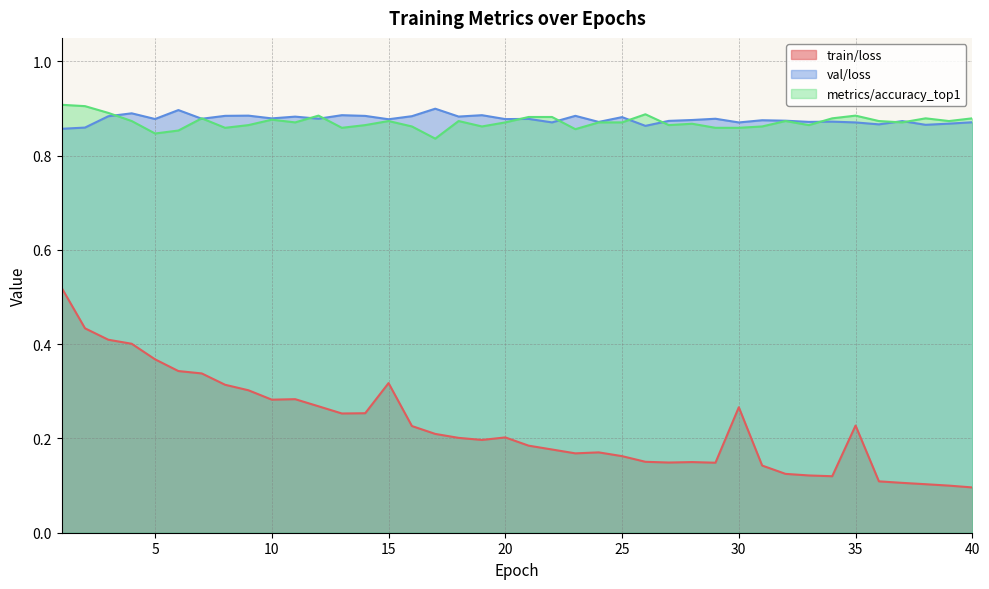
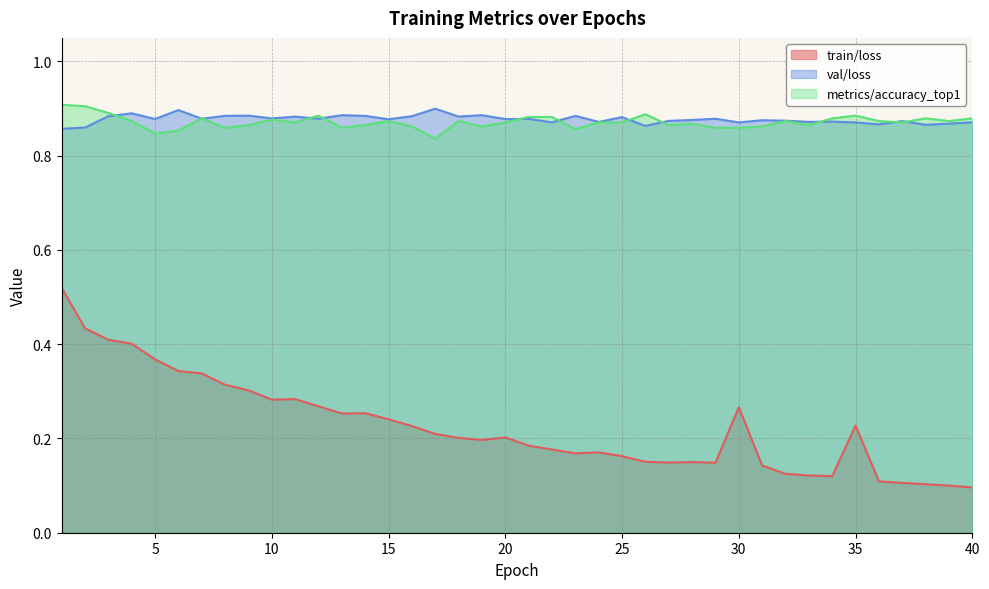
  {
    "train/loss": {
      "5": 0.37,
      "10": 0.28,
-     "15": 0.32,
+     "15": 0.24,
      "20": 0.20,
      "25": 0.16,
      "30": 0.27,
      "35": 0.23,
      "40": 0.10
    },
    "val/loss": {
      "5": 0.88,
      "20": 0.88,
      "25": 0.88,
      "30": 0.87,
      "35": 0.87,
      "40": 0.87
    },
    "metrics/accuracy_top1": {
      "5": 0.85,
      "20": 0.87,
      "25": 0.87,
      "30": 0.86,
      "35": 0.89,
      "40": 0.88
    }
  }
